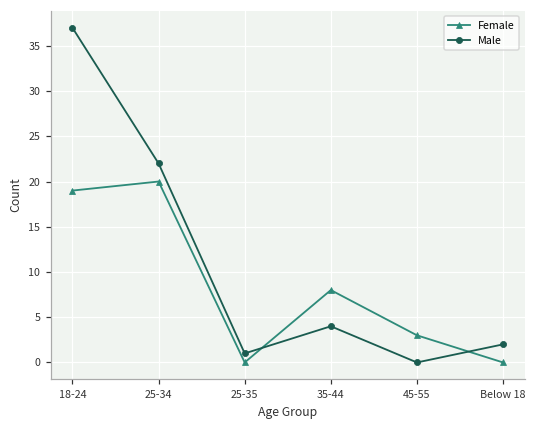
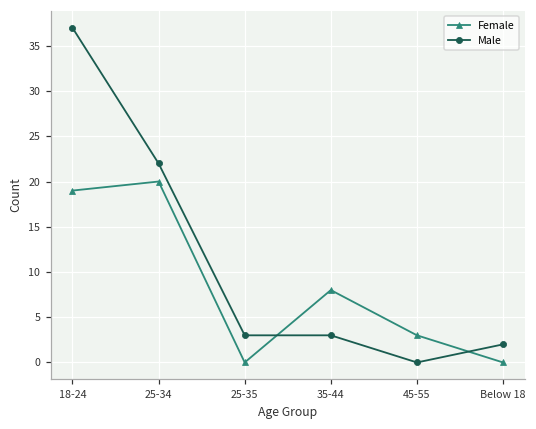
  {
    "Female": {
      "18-24": 19,
      "25-34": 20,
      "25-35": 0,
      "35-44": 8,
      "45-55": 3,
      "Below 18": 0
    },
    "Male": {
      "18-24": 37,
      "25-34": 22,
-     "25-35": 1,
-     "35-44": 4,
+     "25-35": 3,
+     "35-44": 3,
      "45-55": 0,
      "Below 18": 2
    }
  }
